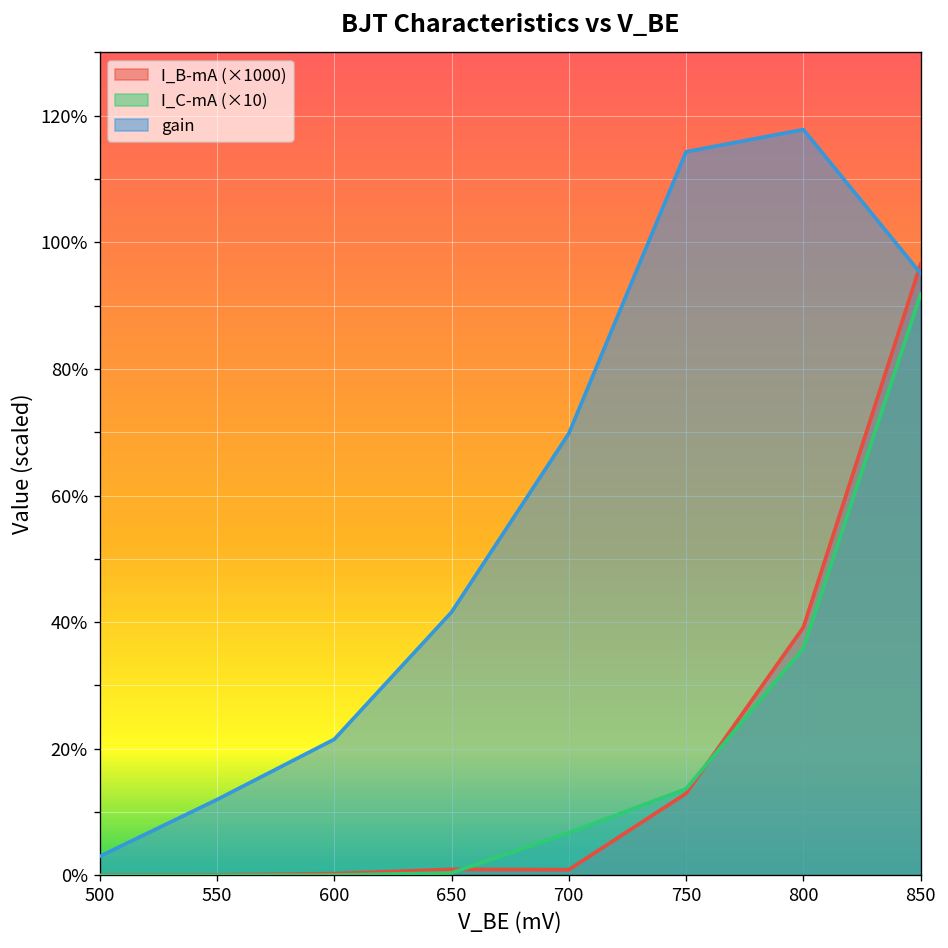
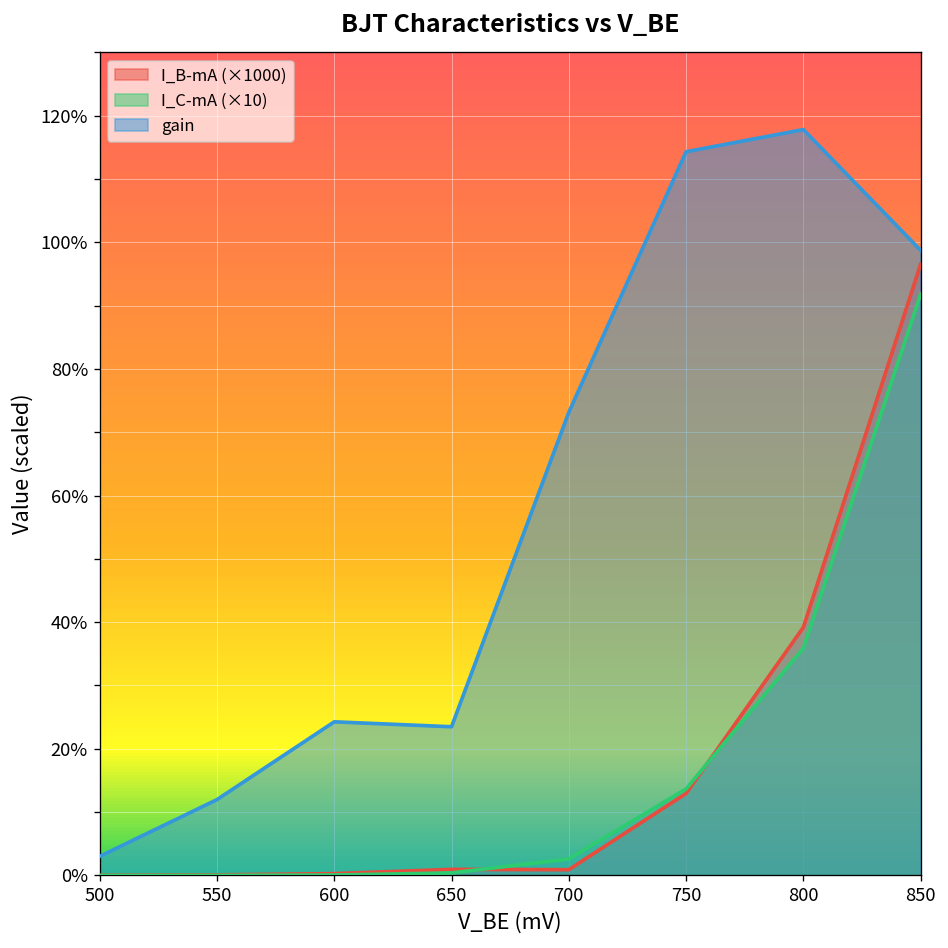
  {
    "I_B-mA (×1000)": {
      "650": "1%",
      "700": "1%",
      "750": "13%",
      "800": "39%",
      "850": "97%"
    },
    "I_C-mA (×10)": {
      "650": "0%",
-     "700": "7%",
+     "700": "3%",
      "750": "14%",
      "800": "36%",
      "850": "92%"
    },
    "gain": {
      "500": "3%",
      "550": "12%",
-     "600": "22%",
-     "650": "42%",
-     "700": "70%",
+     "600": "24%",
+     "650": "23%",
+     "700": "73%",
      "750": "114%",
      "800": "118%",
-     "850": "95%"
+     "850": "99%"
    }
  }
